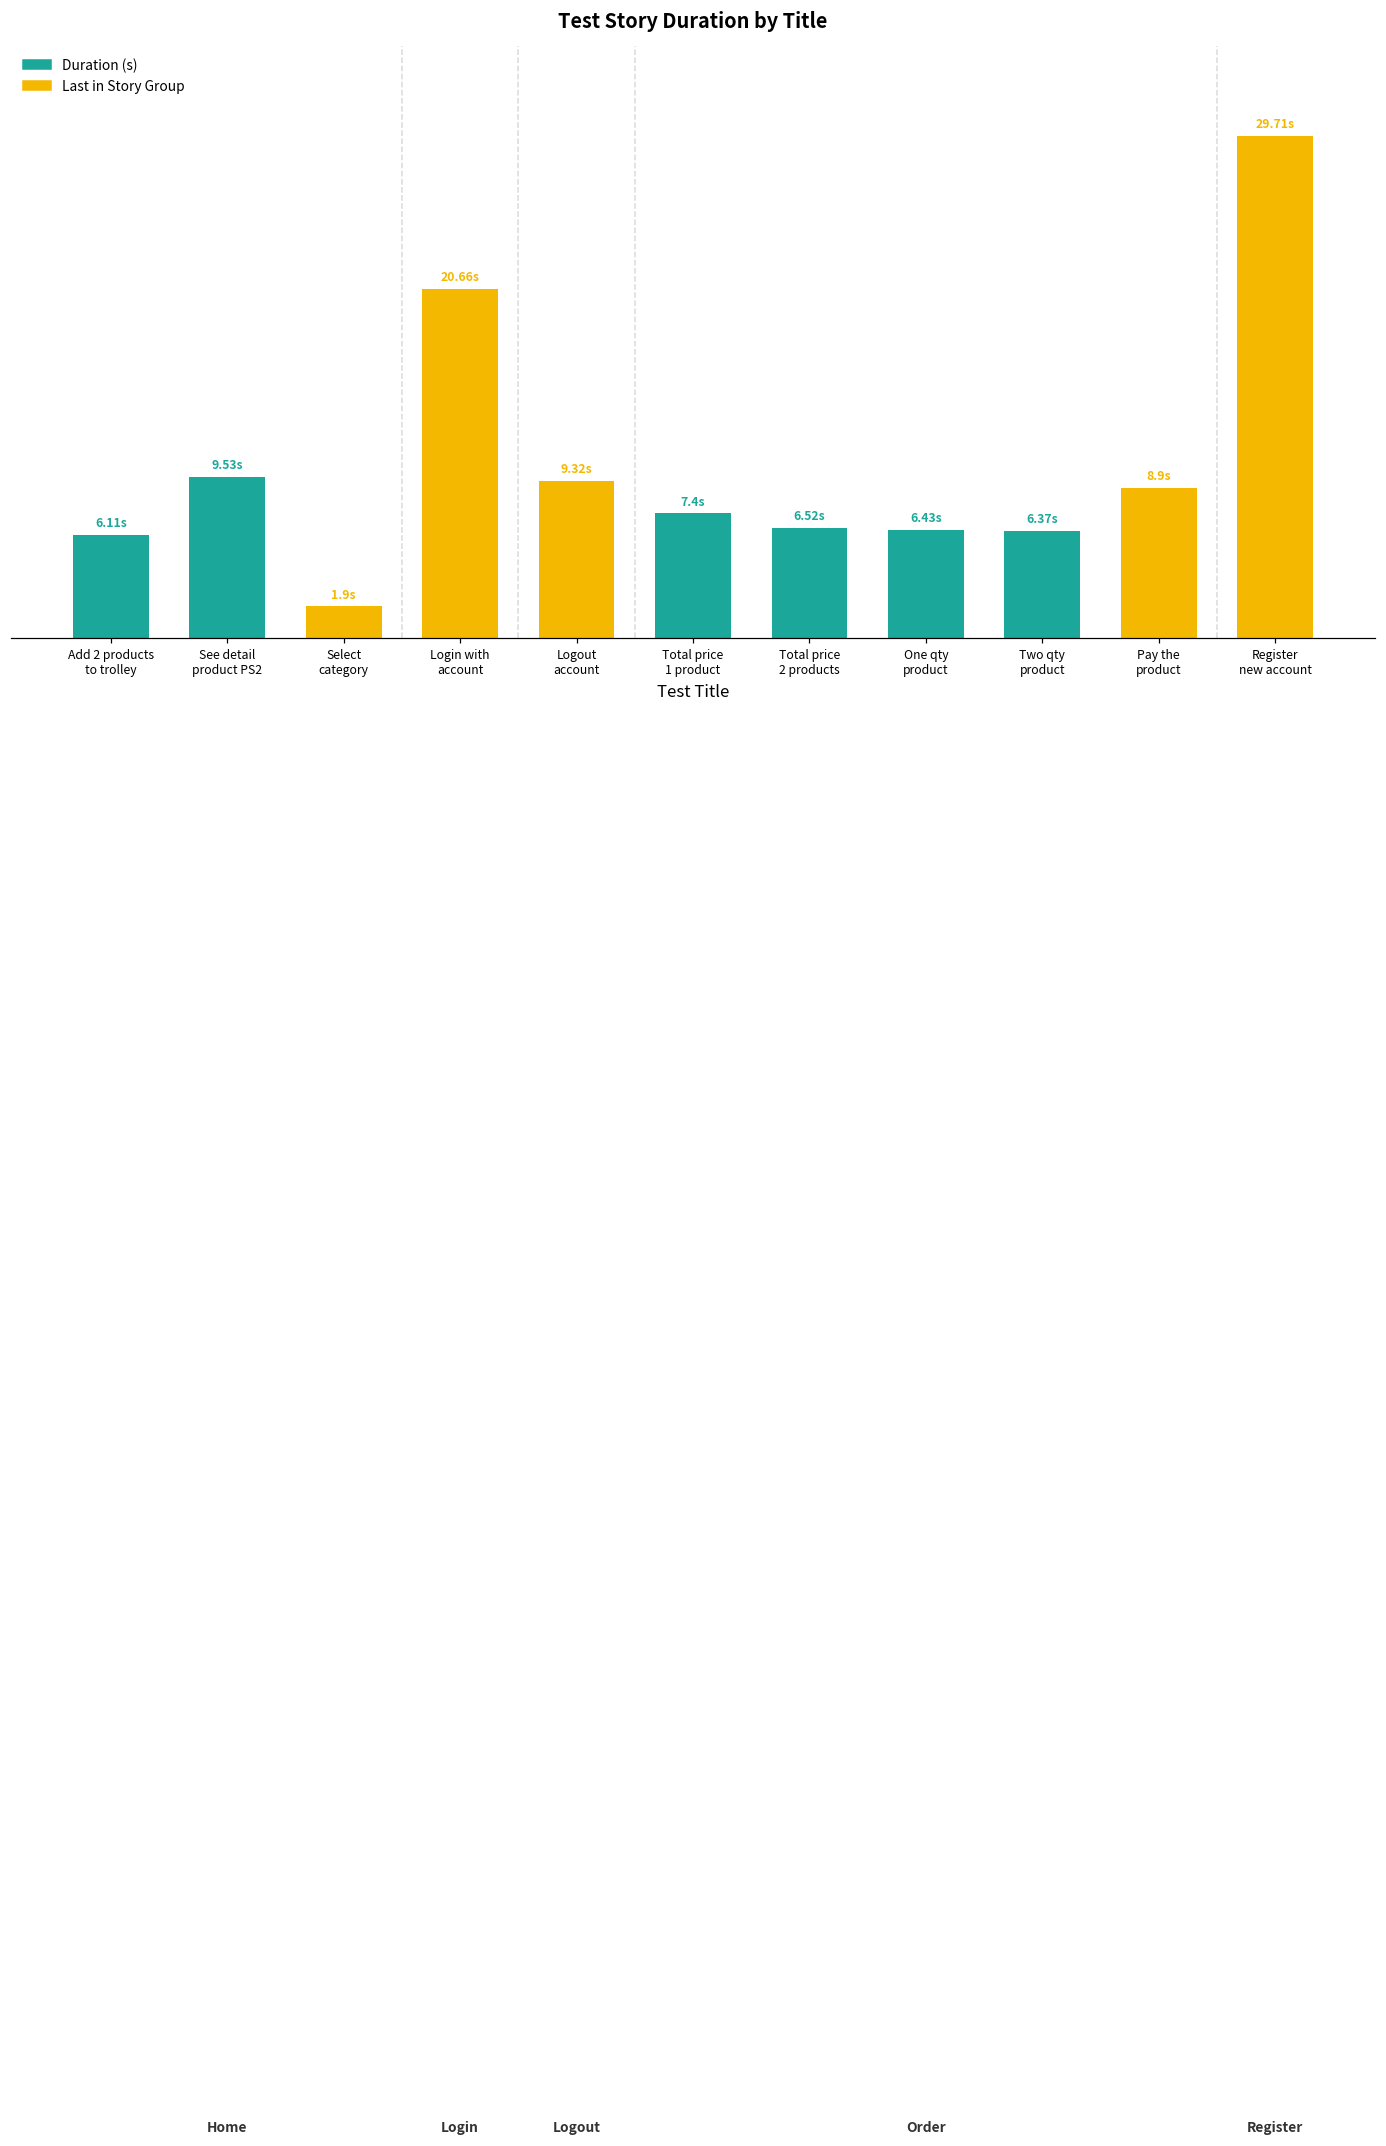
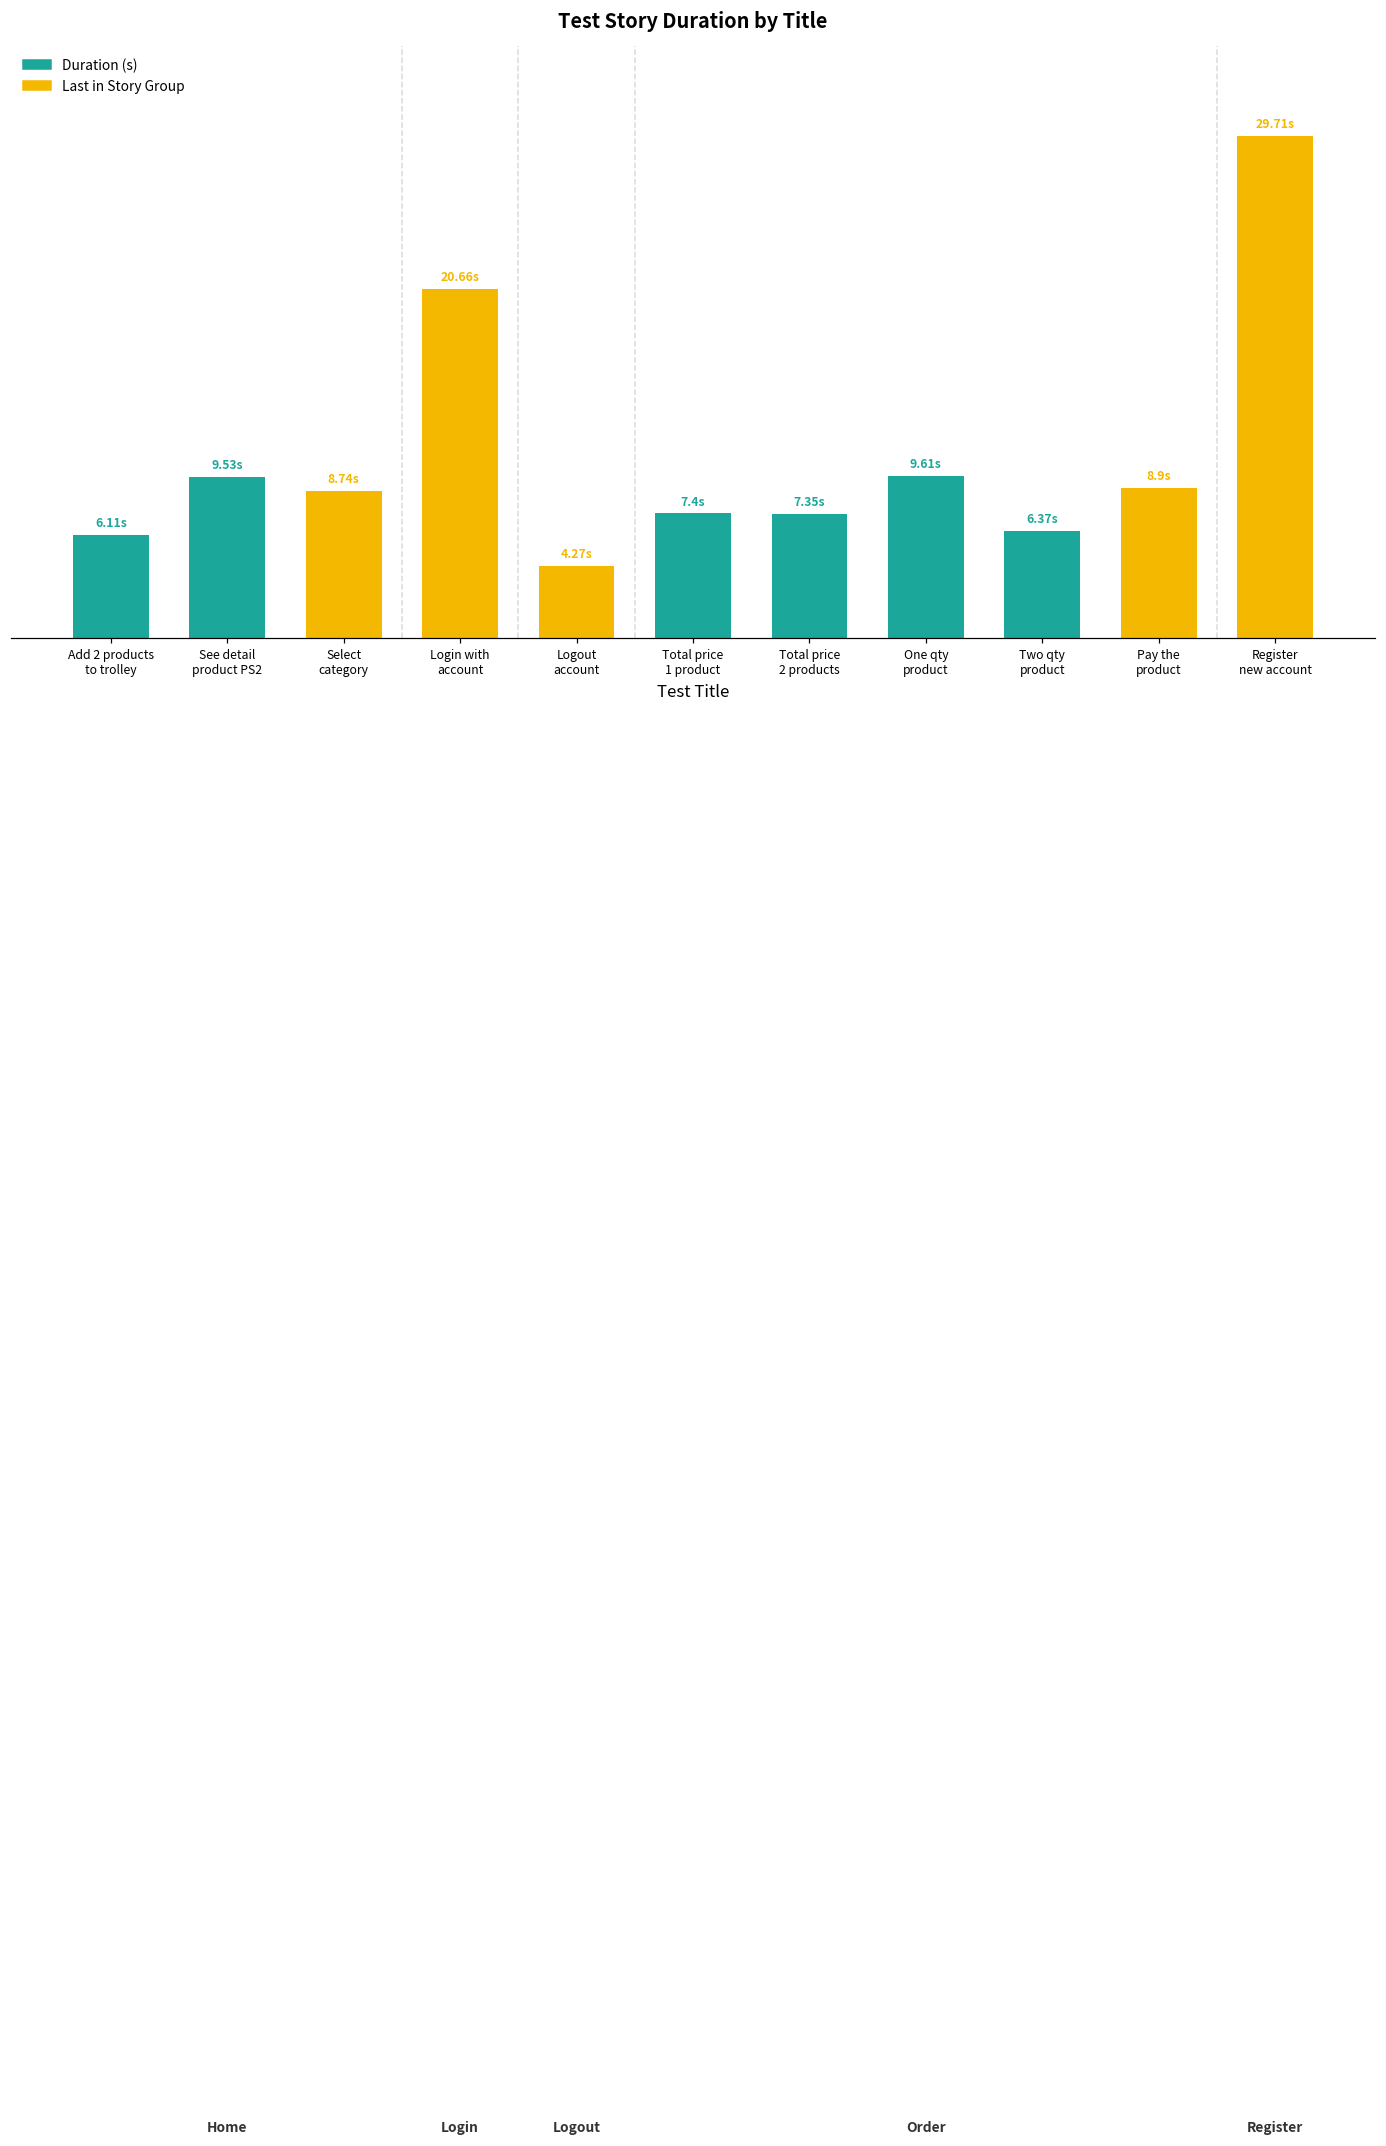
  {
    "Add 2 products to trolley": "6.11s",
    "See detail product PS2": "9.53s",
-   "Select category": "1.9s",
+   "Select category": "8.74s",
    "Login with account": "20.66s",
-   "Logout account": "9.32s",
+   "Logout account": "4.27s",
    "Total price 1 product": "7.4s",
-   "Total price 2 products": "6.52s",
-   "One qty product": "6.43s",
+   "Total price 2 products": "7.35s",
+   "One qty product": "9.61s",
    "Two qty product": "6.37s",
    "Pay the product": "8.9s",
    "Register new account": "29.71s"
  }
